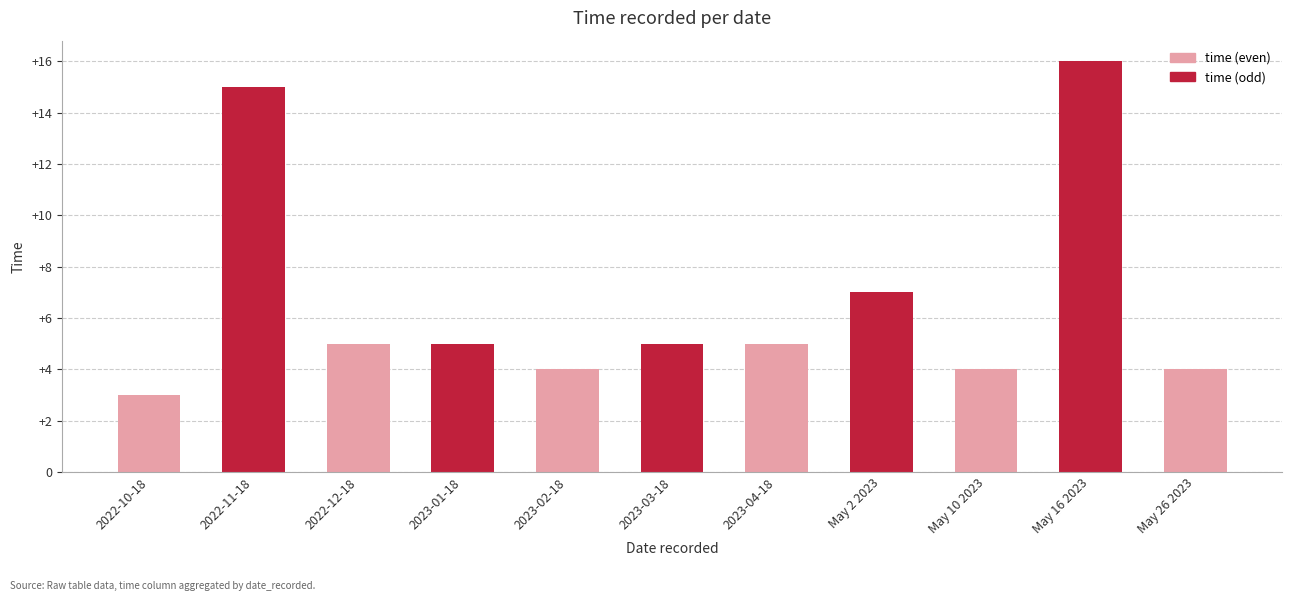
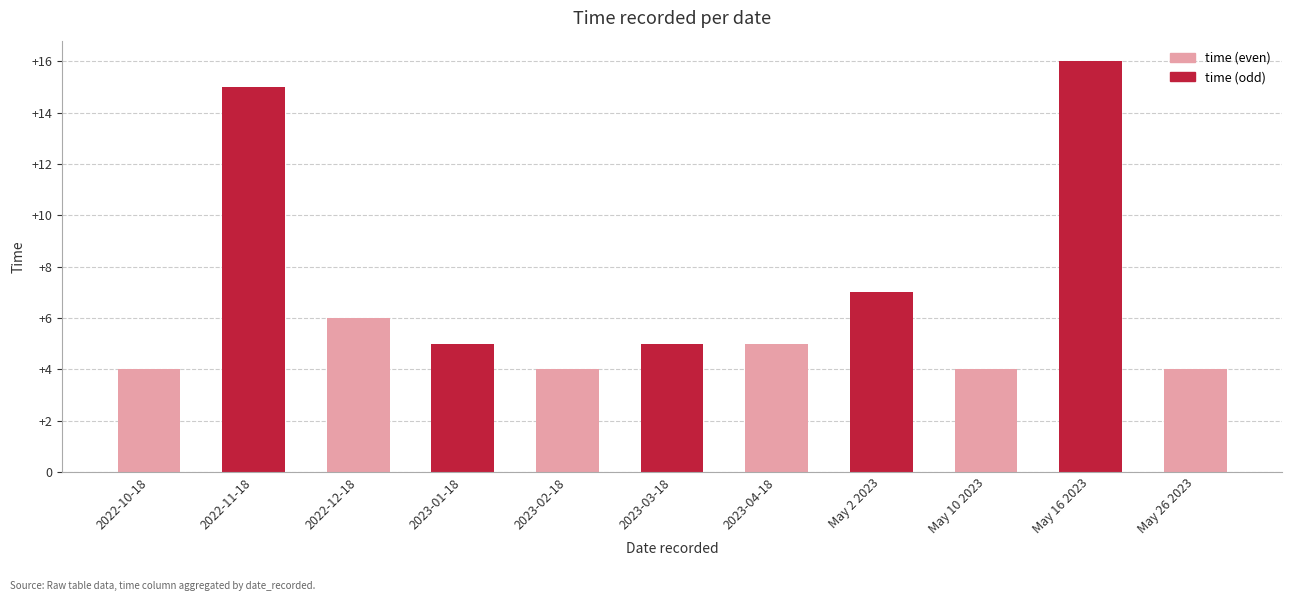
  {
-   "2022-10-18": "+3",
+   "2022-10-18": "+4",
    "2022-11-18": "+15",
-   "2022-12-18": "+5",
+   "2022-12-18": "+6",
    "2023-01-18": "+5",
    "2023-02-18": "+4",
    "2023-03-18": "+5",
    "2023-04-18": "+5",
    "May 2 2023": "+7",
    "May 10 2023": "+4",
    "May 16 2023": "+16",
    "May 26 2023": "+4"
  }
